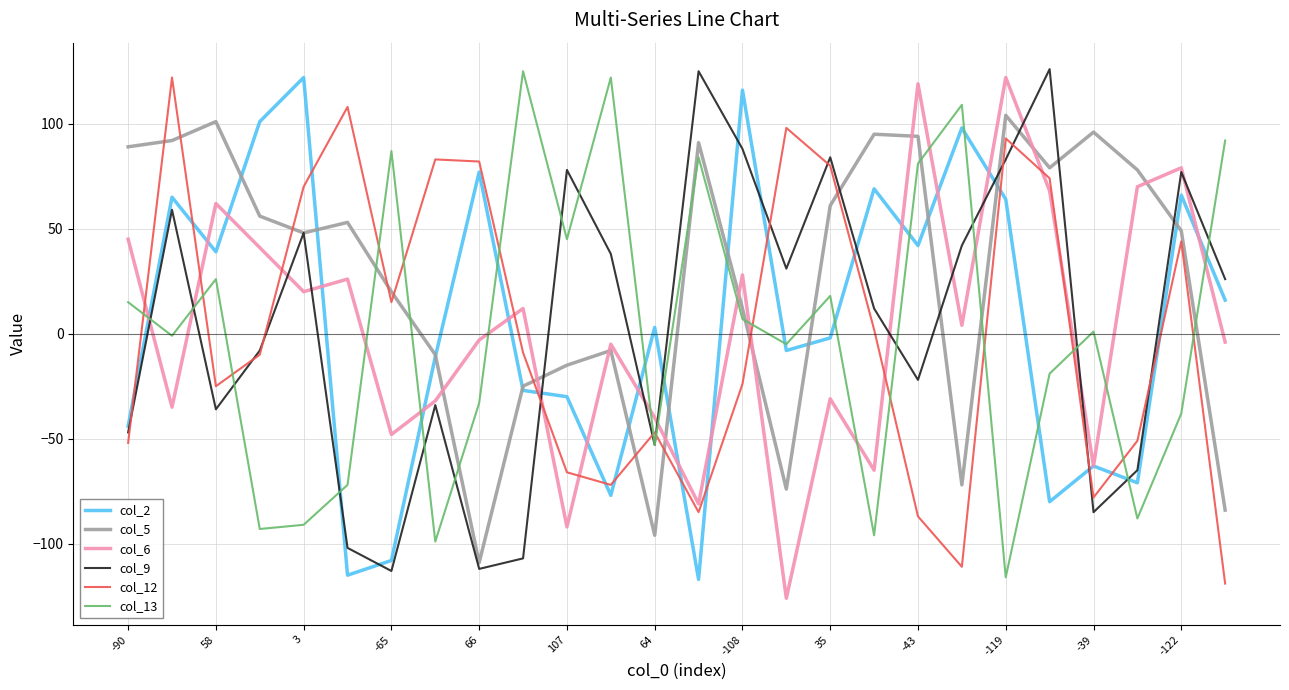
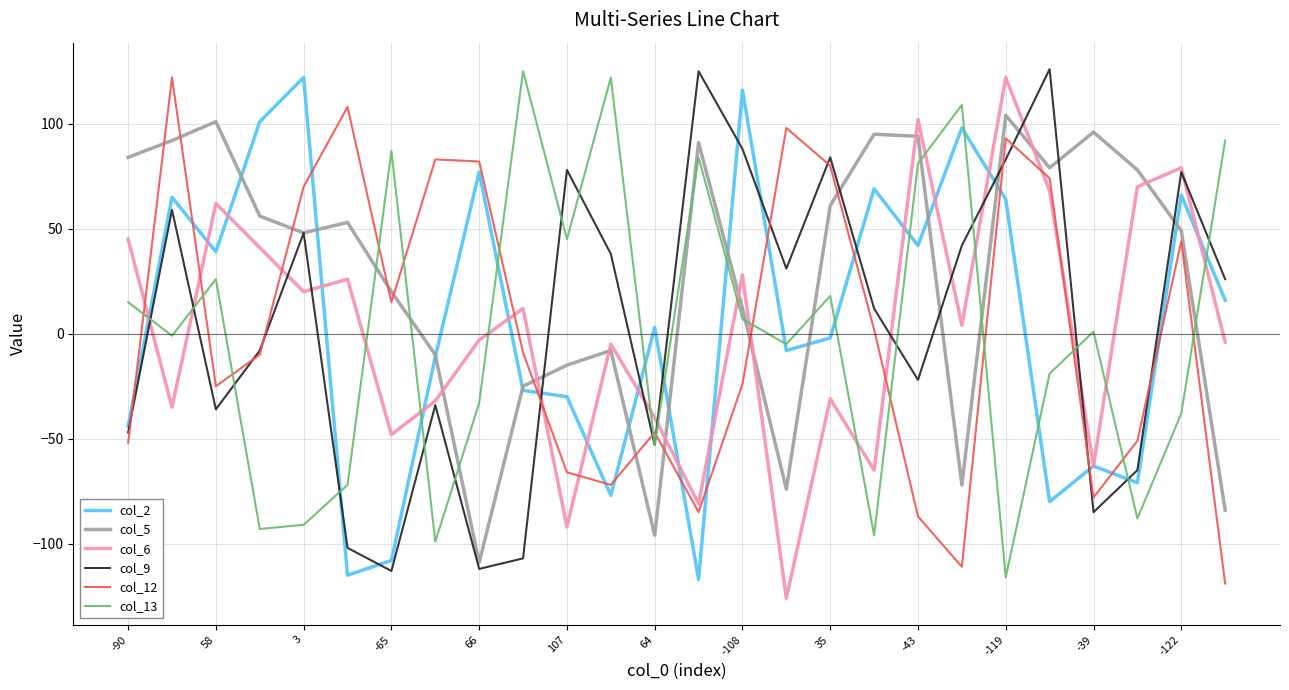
  {
    "col_2": {
      "-90": -44,
      "3": 122,
      "-65": -108,
      "66": 77,
      "107": -30,
      "64": 3,
      "-108": 116,
      "35": -2,
      "-43": 42,
      "-119": 64,
      "-122": 66
    },
    "col_5": {
-     "-90": 89,
+     "-90": 84,
      "-65": 20,
      "66": -109,
      "107": -15,
      "64": -96,
      "-108": 12,
      "35": 61,
      "-43": 94,
      "-119": 104,
      "-39": 96,
      "-122": 49
    },
    "col_6": {
      "-90": 45,
      "3": 20,
      "-65": -48,
      "66": -3,
      "107": -92,
      "64": -40,
      "-108": 28,
      "35": -31,
-     "-43": 119,
+     "-43": 102,
      "-119": 122,
      "-122": 79
    },
    "col_9": {
      "-90": -47,
      "-65": -113,
      "66": -112,
      "107": 78,
      "-108": 88,
      "35": 84,
      "-43": -22,
      "-119": 83,
      "-39": -85,
      "-122": 77
    },
    "col_12": {
      "-90": -52,
      "3": 70,
      "-65": 15,
      "66": 82,
      "107": -66,
      "64": -47,
      "-108": -24,
      "35": 80,
      "-43": -87,
      "-119": 93,
      "-39": -78,
      "-122": 44
    },
    "col_13": {
      "-90": 15,
      "3": -91,
      "-65": 87,
      "66": -33,
      "107": 45,
      "-108": 7,
      "35": 18,
      "-43": 81,
      "-119": -116,
      "-39": 1,
      "-122": -38
    }
  }
